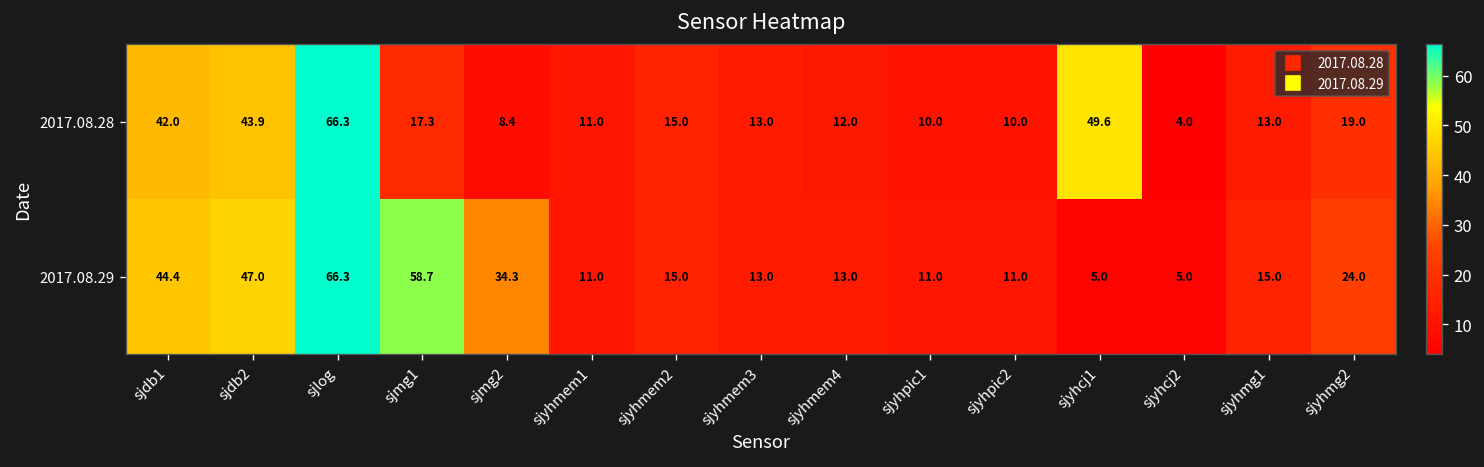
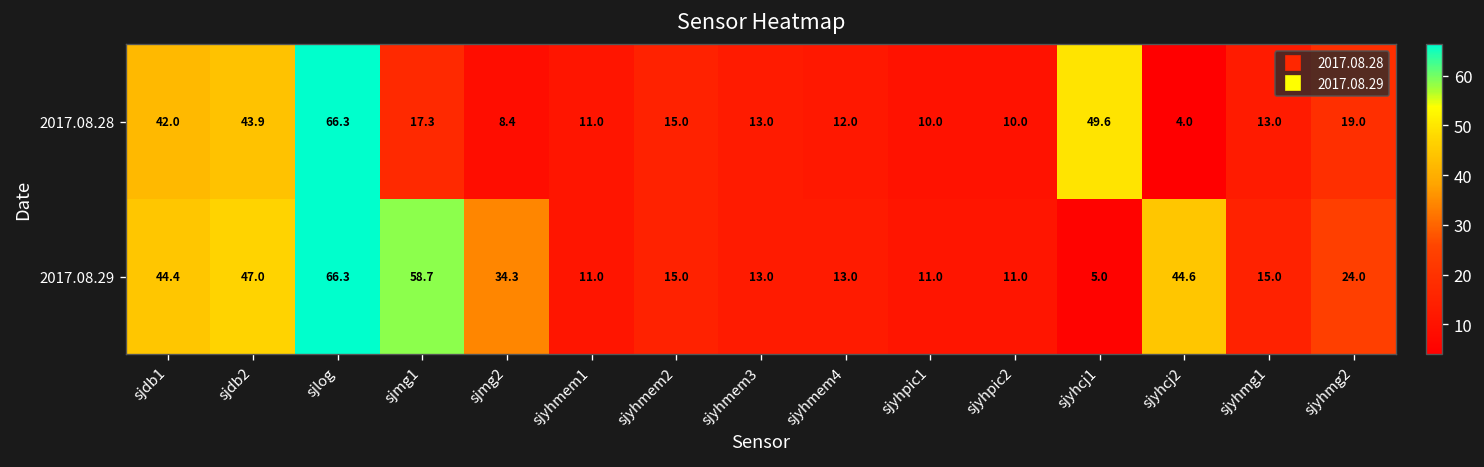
  {
    "2017.08.28": {
      "sjdb1": 42.0,
      "sjdb2": 43.9,
      "sjlog": 66.3,
      "sjmg1": 17.3,
      "sjmg2": 8.4,
      "sjyhmem1": 11.0,
      "sjyhmem2": 15.0,
      "sjyhmem3": 13.0,
      "sjyhmem4": 12.0,
      "sjyhpic1": 10.0,
      "sjyhpic2": 10.0,
      "sjyhcj1": 49.6,
      "sjyhcj2": 4.0,
      "sjyhmg1": 13.0,
      "sjyhmg2": 19.0
    },
    "2017.08.29": {
      "sjdb1": 44.4,
      "sjdb2": 47.0,
      "sjlog": 66.3,
      "sjmg1": 58.7,
      "sjmg2": 34.3,
      "sjyhmem1": 11.0,
      "sjyhmem2": 15.0,
      "sjyhmem3": 13.0,
      "sjyhmem4": 13.0,
      "sjyhpic1": 11.0,
      "sjyhpic2": 11.0,
      "sjyhcj1": 5.0,
-     "sjyhcj2": 5.0,
+     "sjyhcj2": 44.6,
      "sjyhmg1": 15.0,
      "sjyhmg2": 24.0
    }
  }
